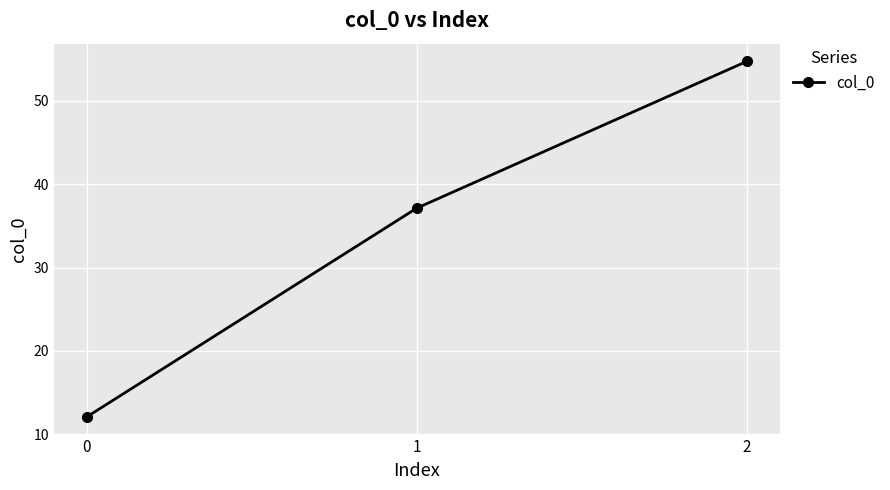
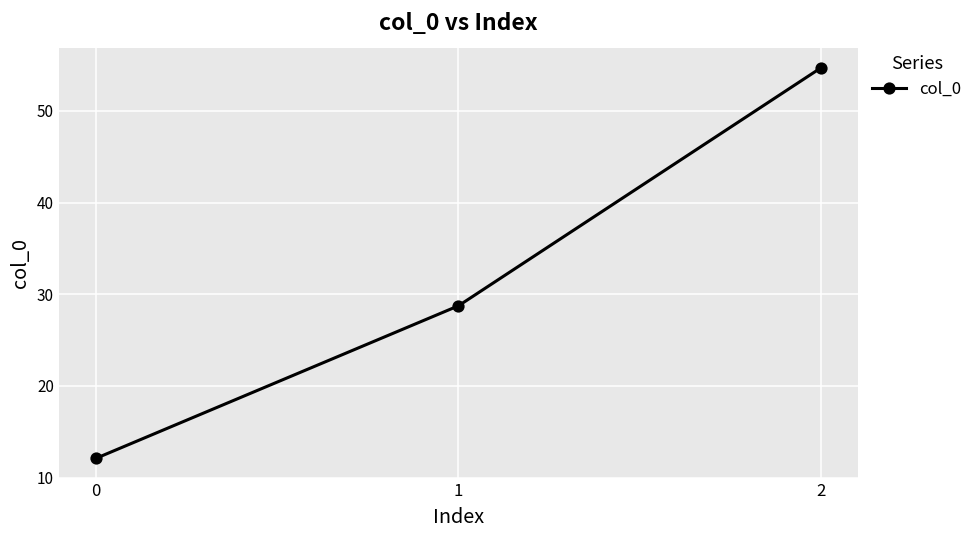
  {
    "0": 12,
-   "1": 37,
+   "1": 29,
    "2": 55
  }
